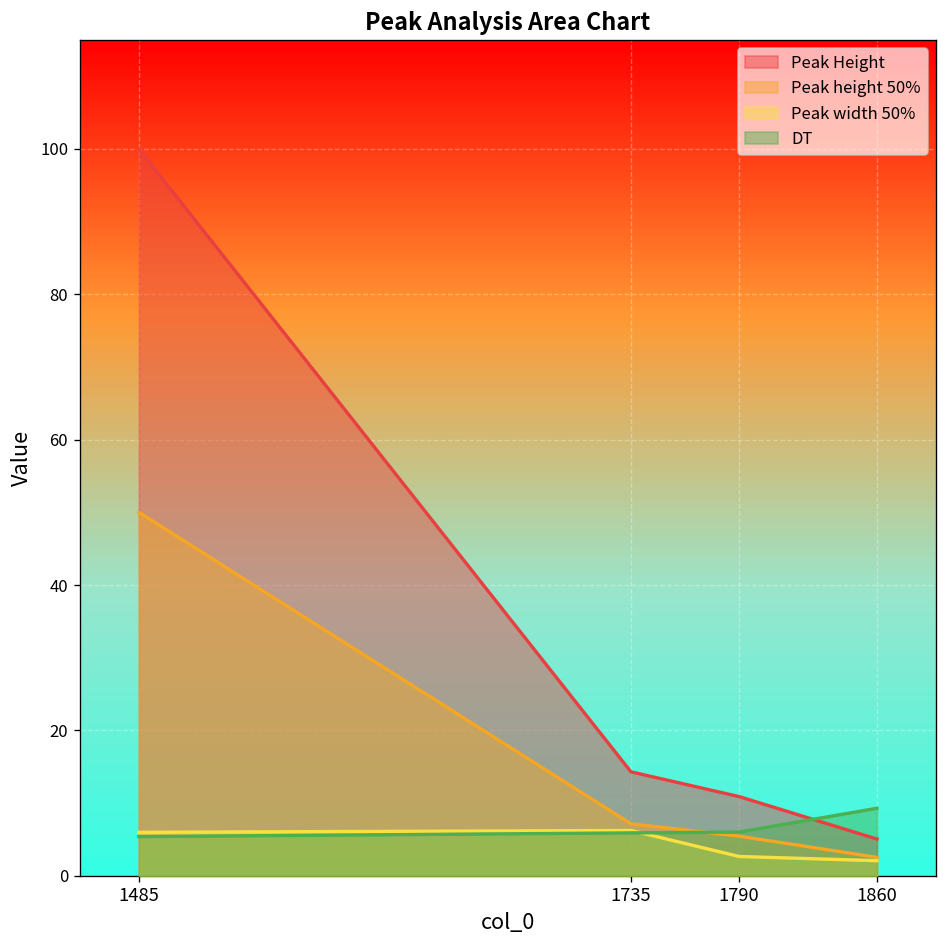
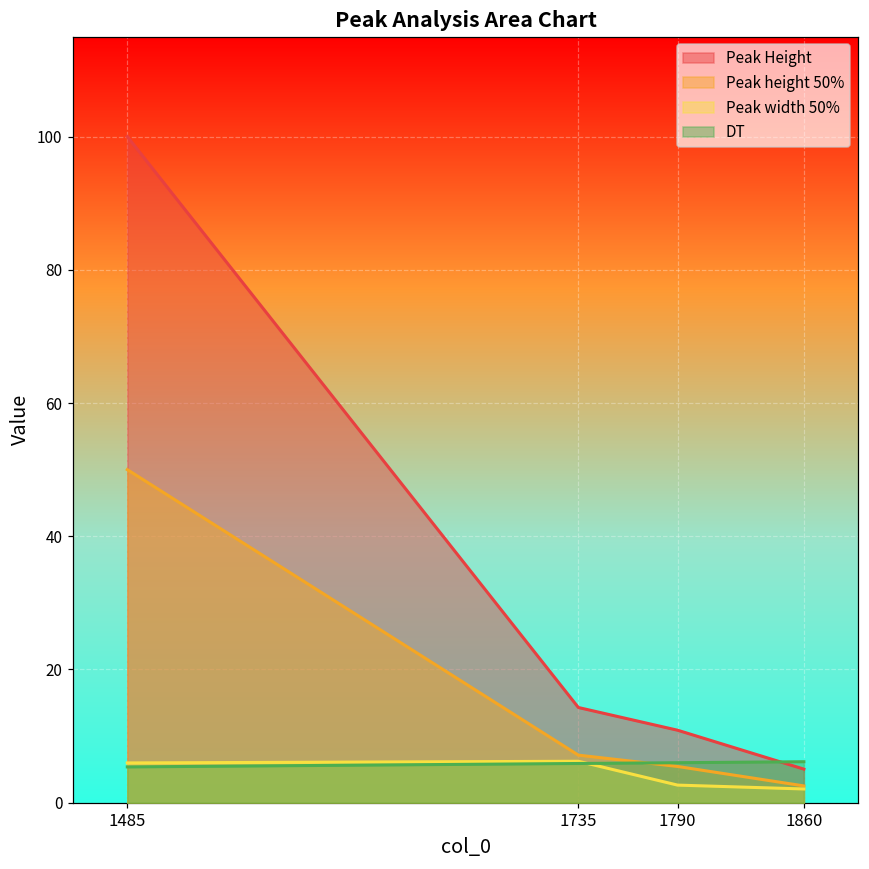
  {
    "Peak Height": {
      "1485": 100,
      "1735": 14,
      "1790": 11,
      "1860": 5
    },
    "DT": {
      "1485": 5,
      "1790": 6,
-     "1860": 9
+     "1860": 6
    }
  }
